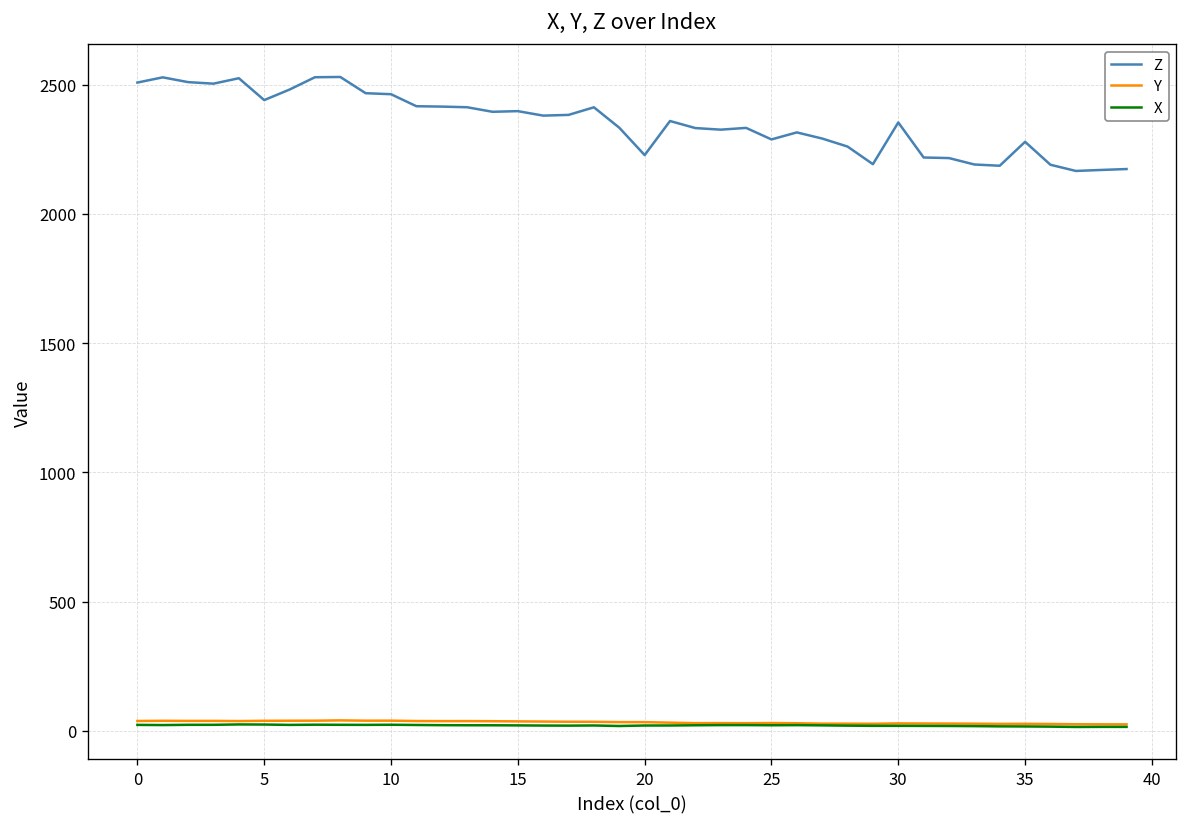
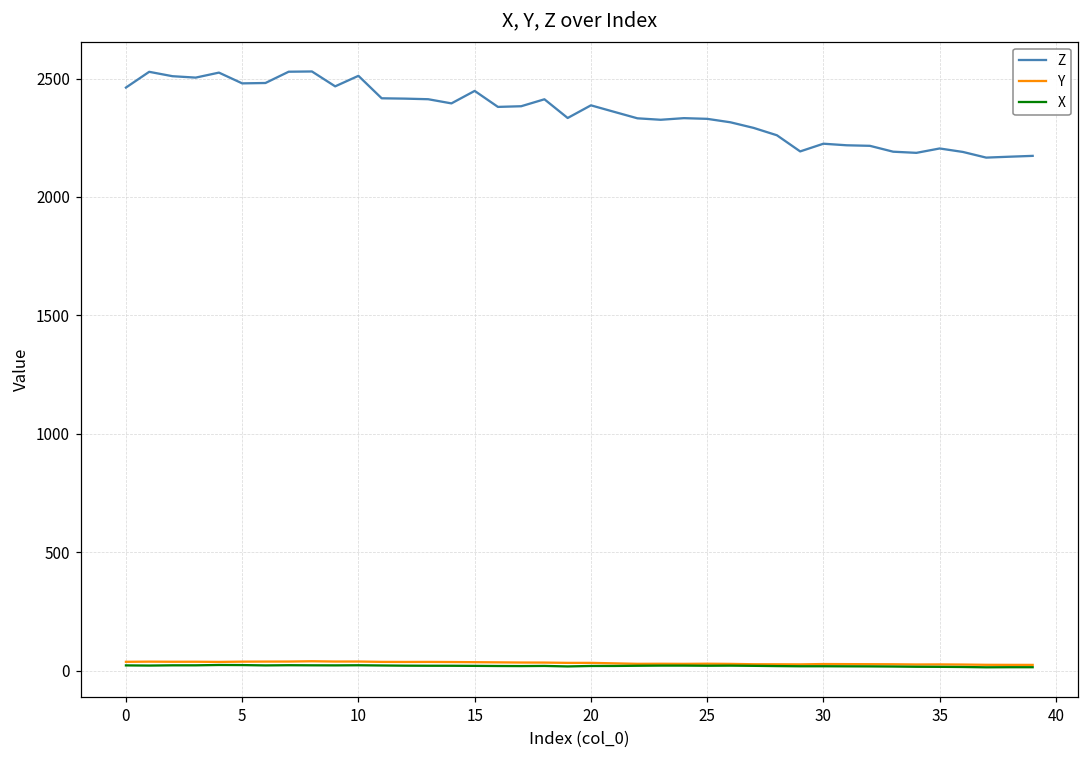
  {
    "Z": {
-     "0": 2510,
-     "5": 2440,
-     "10": 2460,
-     "15": 2400,
-     "20": 2230,
-     "25": 2290,
-     "30": 2350,
-     "35": 2280
+     "0": 2460,
+     "5": 2480,
+     "10": 2510,
+     "15": 2450,
+     "20": 2390,
+     "25": 2330,
+     "30": 2220,
+     "35": 2200
    },
    "Y": {
      "0": 40,
      "5": 40,
      "10": 40,
      "15": 40,
      "20": 30
    },
    "X": {
      "0": 20,
      "5": 20,
      "10": 20,
      "15": 20,
      "20": 20
    }
  }
